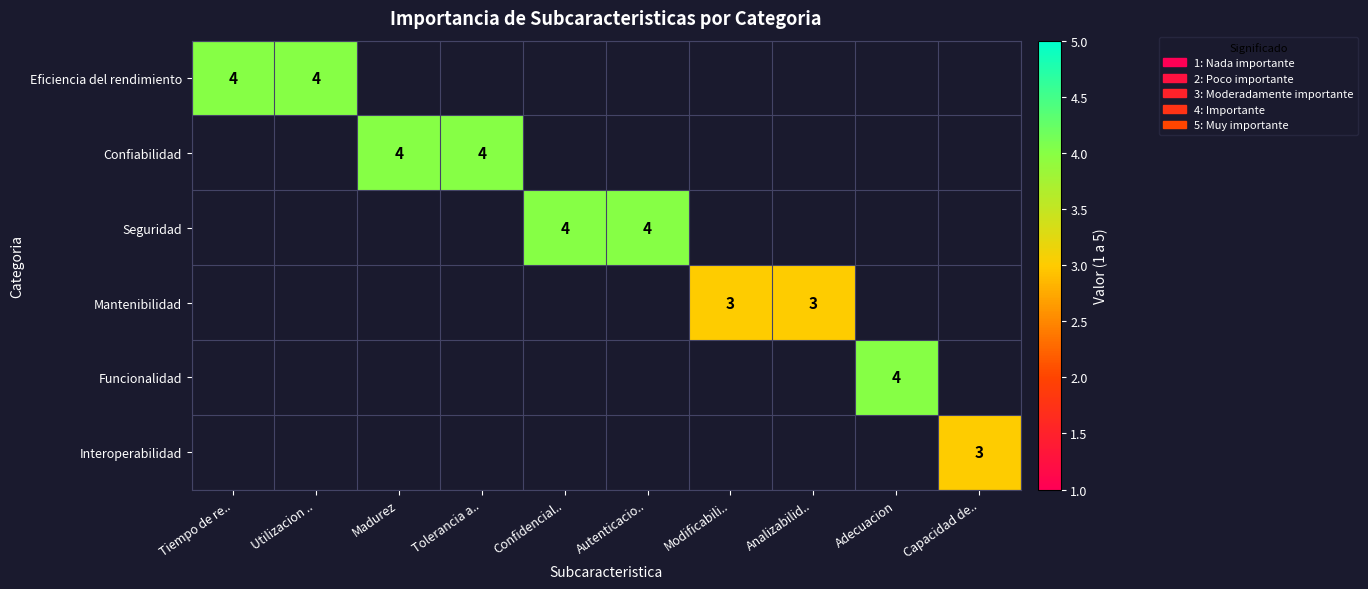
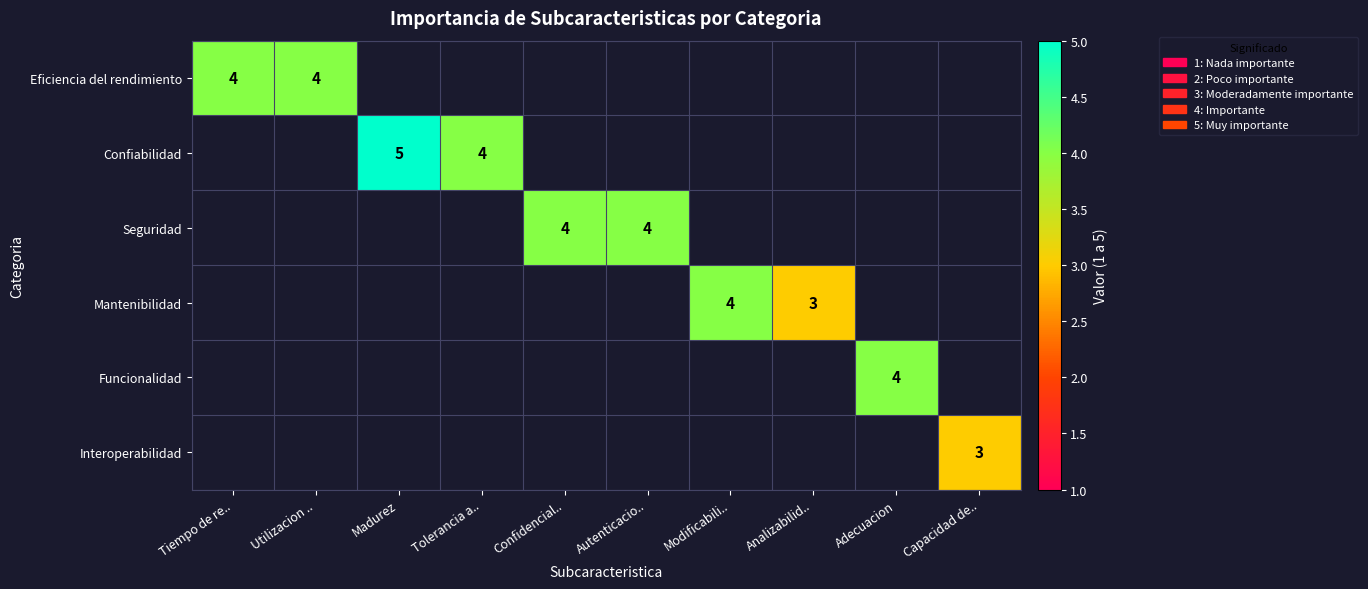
  {
    "Eficiencia del rendimiento": {
      "Tiempo de re..": 4,
      "Utilizacion ..": 4
    },
    "Confiabilidad": {
-     "Madurez": 4,
+     "Madurez": 5,
      "Tolerancia a..": 4
    },
    "Seguridad": {
      "Confidencial..": 4,
      "Autenticacio..": 4
    },
    "Mantenibilidad": {
-     "Modificabili..": 3,
+     "Modificabili..": 4,
      "Analizabilid..": 3
    },
    "Funcionalidad": {
      "Adecuacion": 4
    },
    "Interoperabilidad": {
      "Capacidad de..": 3
    }
  }
